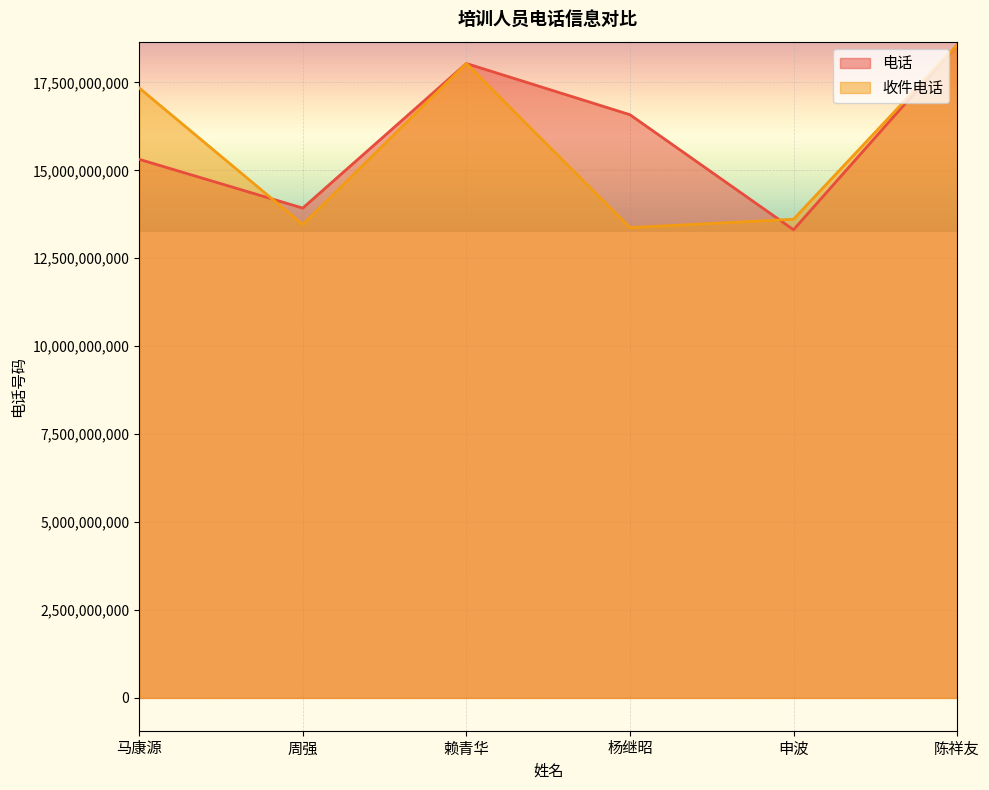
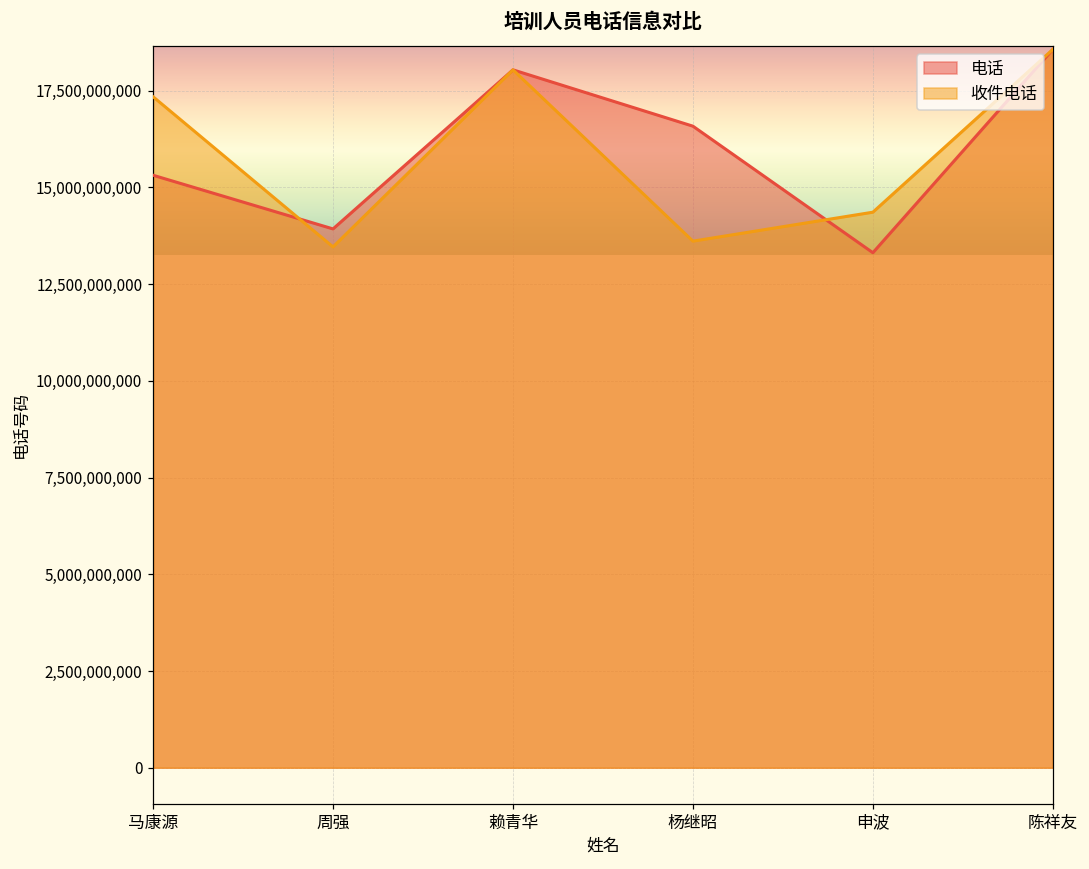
  {
    "电话": {
      "马康源": "15,300,000,000",
      "周强": "13,900,000,000",
      "杨继昭": "16,600,000,000",
      "申波": "13,300,000,000"
    },
    "收件电话": {
      "马康源": "17,300,000,000",
      "周强": "13,500,000,000",
-     "杨继昭": "13,400,000,000",
-     "申波": "13,600,000,000"
+     "杨继昭": "13,600,000,000",
+     "申波": "14,400,000,000"
    }
  }
